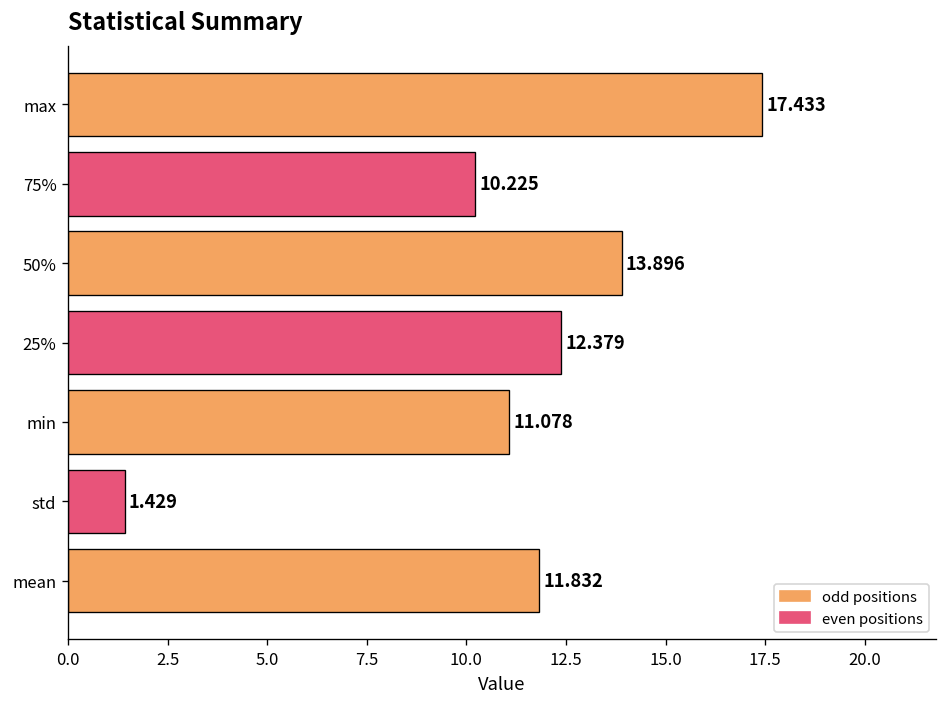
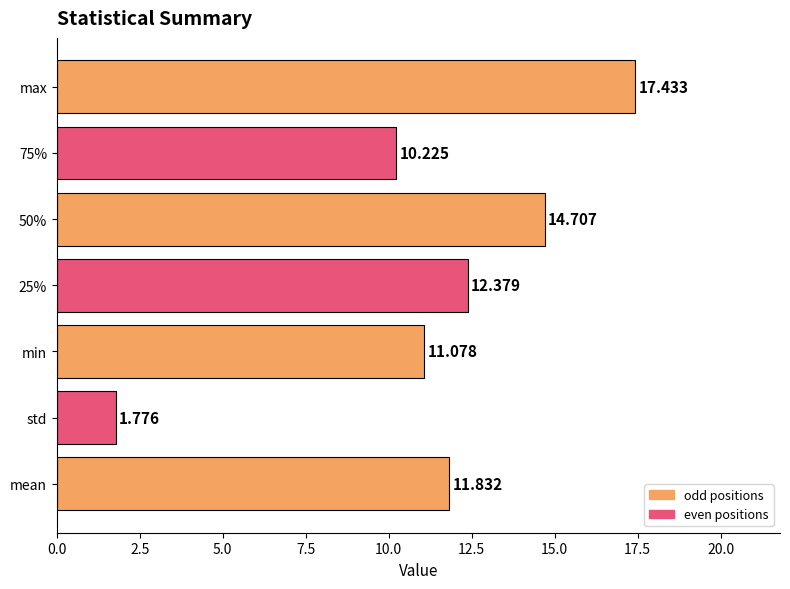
  {
    "max": 17.433,
    "75%": 10.225,
-   "50%": 13.896,
+   "50%": 14.707,
    "25%": 12.379,
    "min": 11.078,
-   "std": 1.429,
+   "std": 1.776,
    "mean": 11.832
  }
